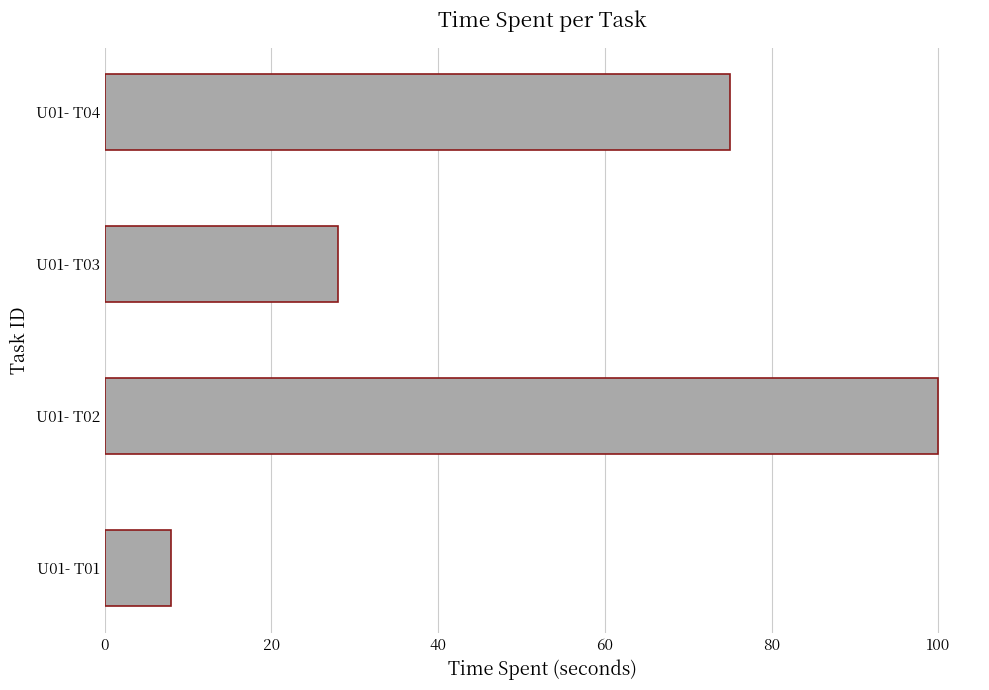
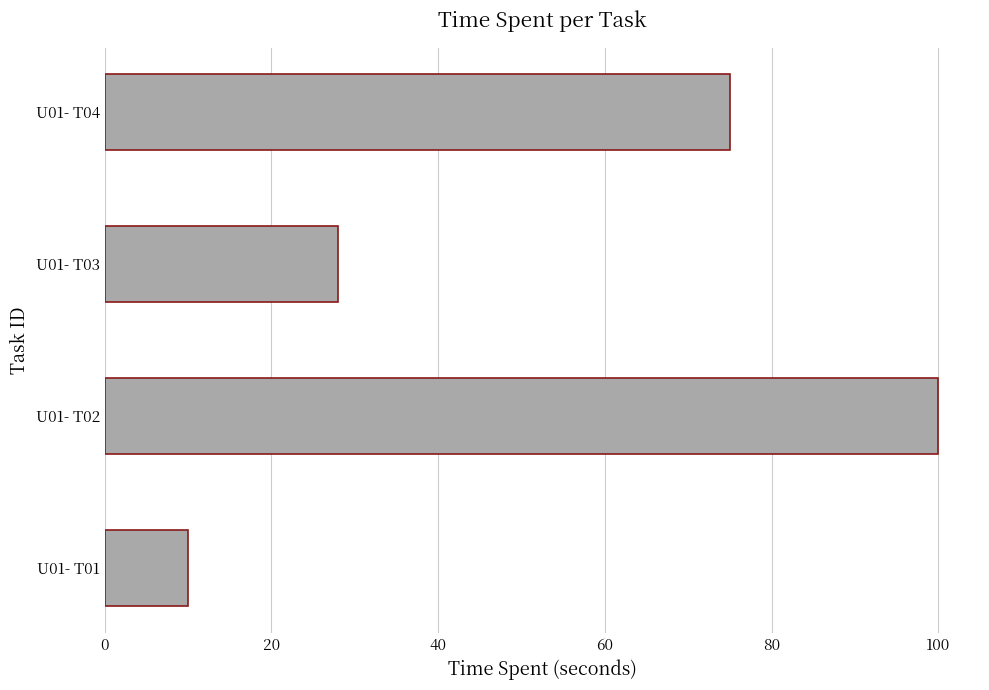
  {
    "U01- T04": 75,
    "U01- T03": 28,
    "U01- T02": 100,
-   "U01- T01": 8
+   "U01- T01": 10
  }
